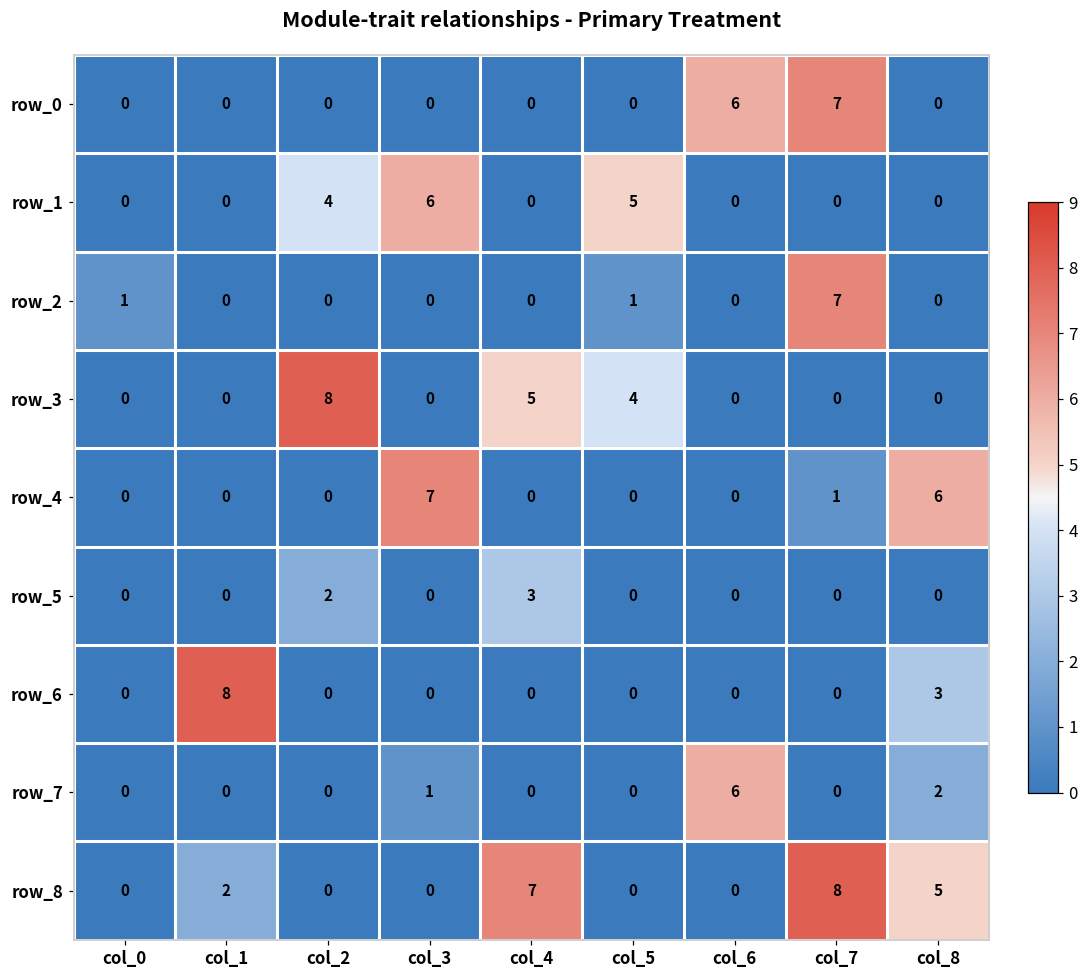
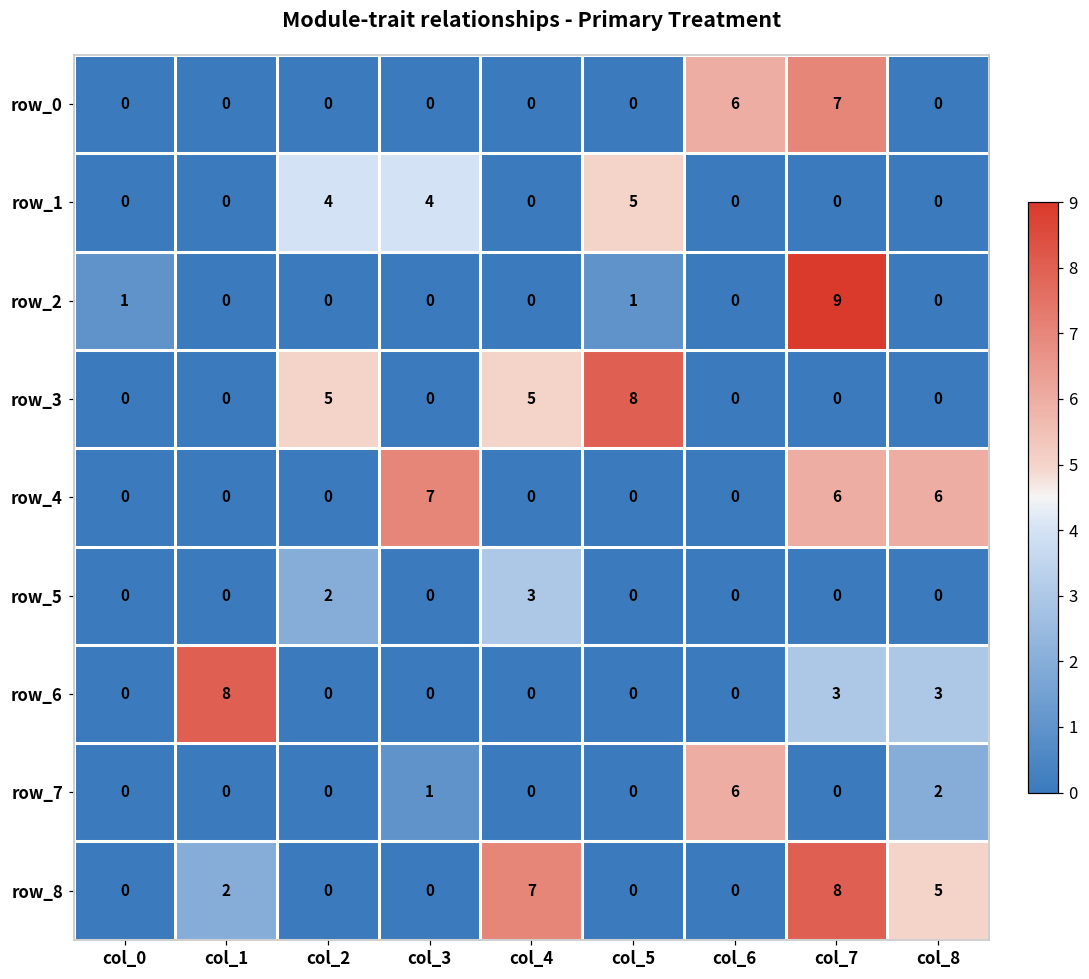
  {
    "row_0": {
      "col_0": 0,
      "col_1": 0,
      "col_2": 0,
      "col_3": 0,
      "col_4": 0,
      "col_5": 0,
      "col_6": 6,
      "col_7": 7,
      "col_8": 0
    },
    "row_1": {
      "col_0": 0,
      "col_1": 0,
      "col_2": 4,
-     "col_3": 6,
+     "col_3": 4,
      "col_4": 0,
      "col_5": 5,
      "col_6": 0,
      "col_7": 0,
      "col_8": 0
    },
    "row_2": {
      "col_0": 1,
      "col_1": 0,
      "col_2": 0,
      "col_3": 0,
      "col_4": 0,
      "col_5": 1,
      "col_6": 0,
-     "col_7": 7,
+     "col_7": 9,
      "col_8": 0
    },
    "row_3": {
      "col_0": 0,
      "col_1": 0,
-     "col_2": 8,
+     "col_2": 5,
      "col_3": 0,
      "col_4": 5,
-     "col_5": 4,
+     "col_5": 8,
      "col_6": 0,
      "col_7": 0,
      "col_8": 0
    },
    "row_4": {
      "col_0": 0,
      "col_1": 0,
      "col_2": 0,
      "col_3": 7,
      "col_4": 0,
      "col_5": 0,
      "col_6": 0,
-     "col_7": 1,
+     "col_7": 6,
      "col_8": 6
    },
    "row_5": {
      "col_0": 0,
      "col_1": 0,
      "col_2": 2,
      "col_3": 0,
      "col_4": 3,
      "col_5": 0,
      "col_6": 0,
      "col_7": 0,
      "col_8": 0
    },
    "row_6": {
      "col_0": 0,
      "col_1": 8,
      "col_2": 0,
      "col_3": 0,
      "col_4": 0,
      "col_5": 0,
      "col_6": 0,
-     "col_7": 0,
+     "col_7": 3,
      "col_8": 3
    },
    "row_7": {
      "col_0": 0,
      "col_1": 0,
      "col_2": 0,
      "col_3": 1,
      "col_4": 0,
      "col_5": 0,
      "col_6": 6,
      "col_7": 0,
      "col_8": 2
    },
    "row_8": {
      "col_0": 0,
      "col_1": 2,
      "col_2": 0,
      "col_3": 0,
      "col_4": 7,
      "col_5": 0,
      "col_6": 0,
      "col_7": 8,
      "col_8": 5
    }
  }
